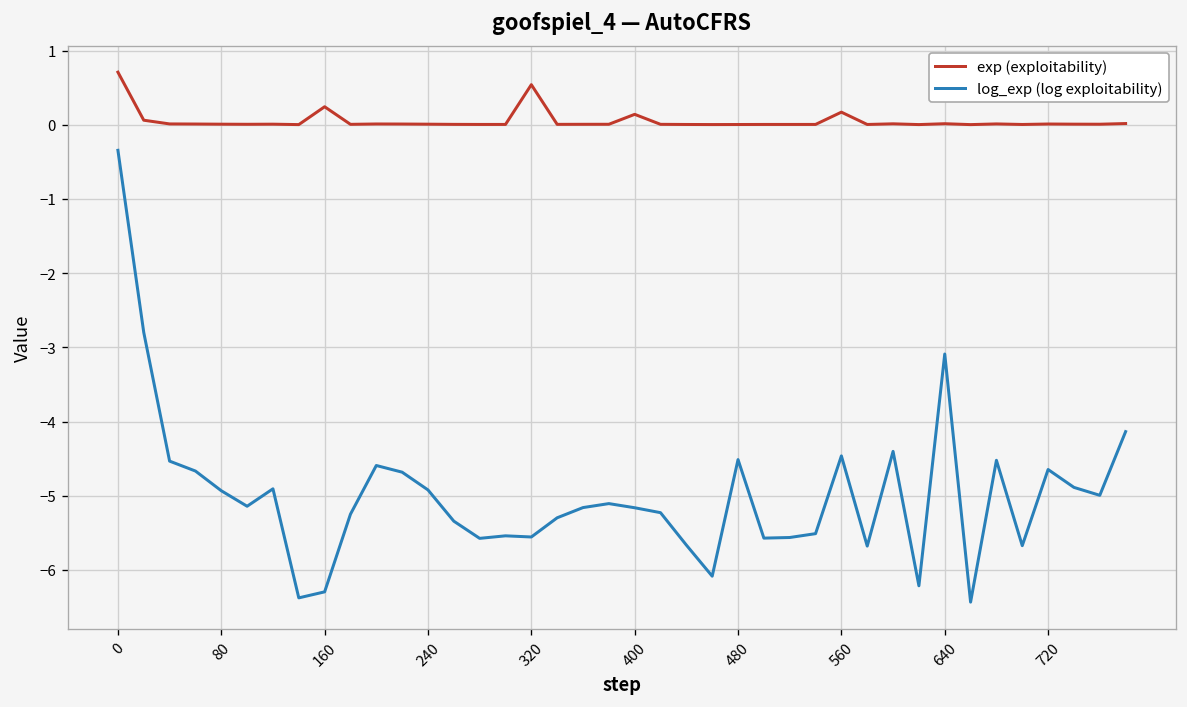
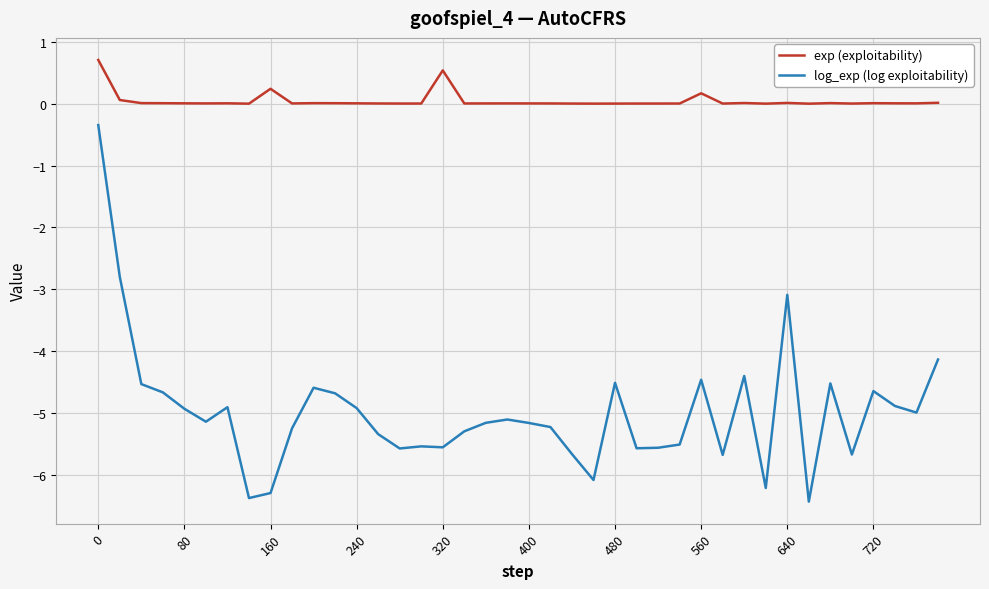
  {
    "exp (exploitability)": {
      "0": 0.7,
      "80": 0.0,
      "160": 0.2,
      "240": 0.0,
      "320": 0.5,
-     "400": 0.1,
+     "400": 0.0,
      "480": 0.0,
      "560": 0.2,
      "640": 0.0,
      "720": 0.0
    },
    "log_exp (log exploitability)": {
      "0": -0.3,
      "80": -4.9,
      "160": -6.3,
      "240": -4.9,
      "320": -5.6,
      "400": -5.2,
      "480": -4.5,
      "560": -4.5,
      "640": -3.1,
      "720": -4.6
    }
  }
